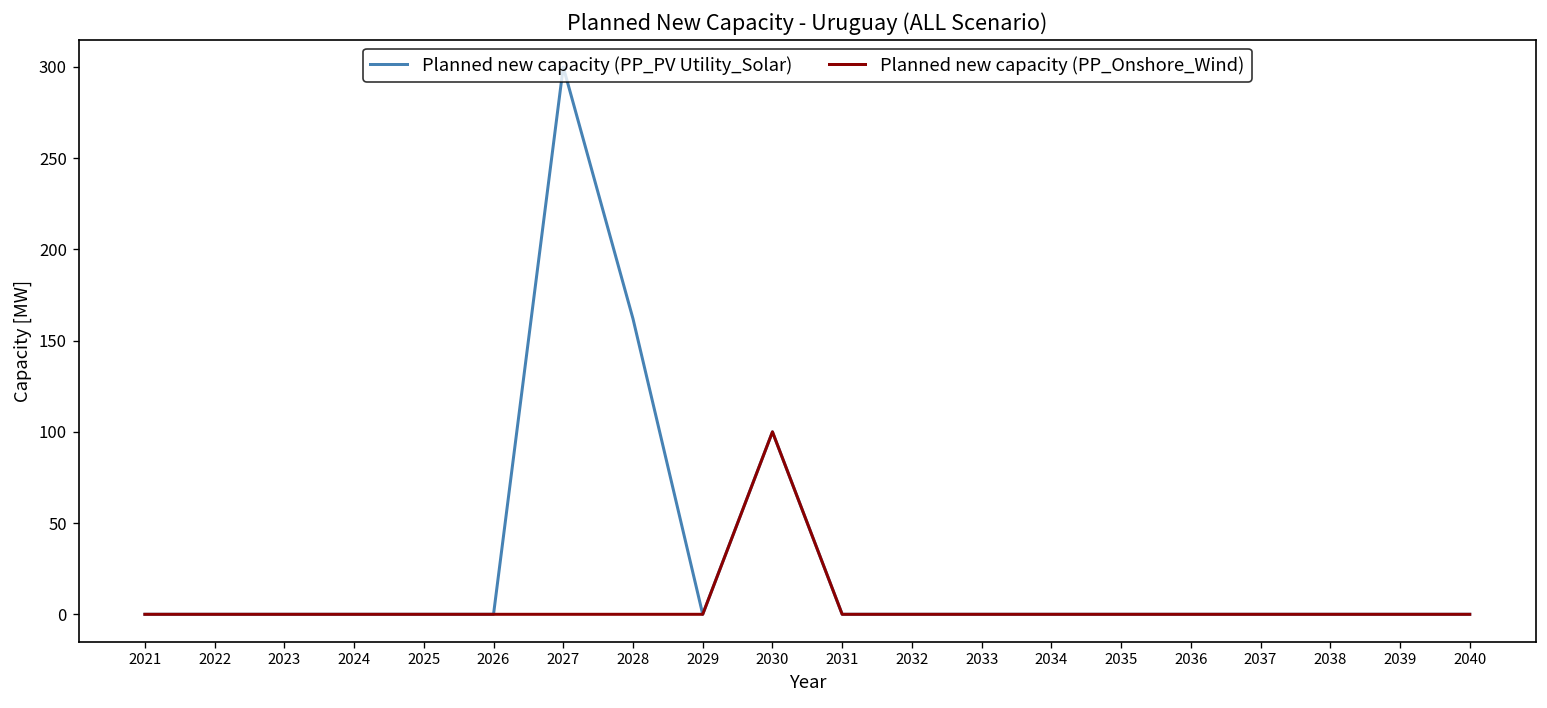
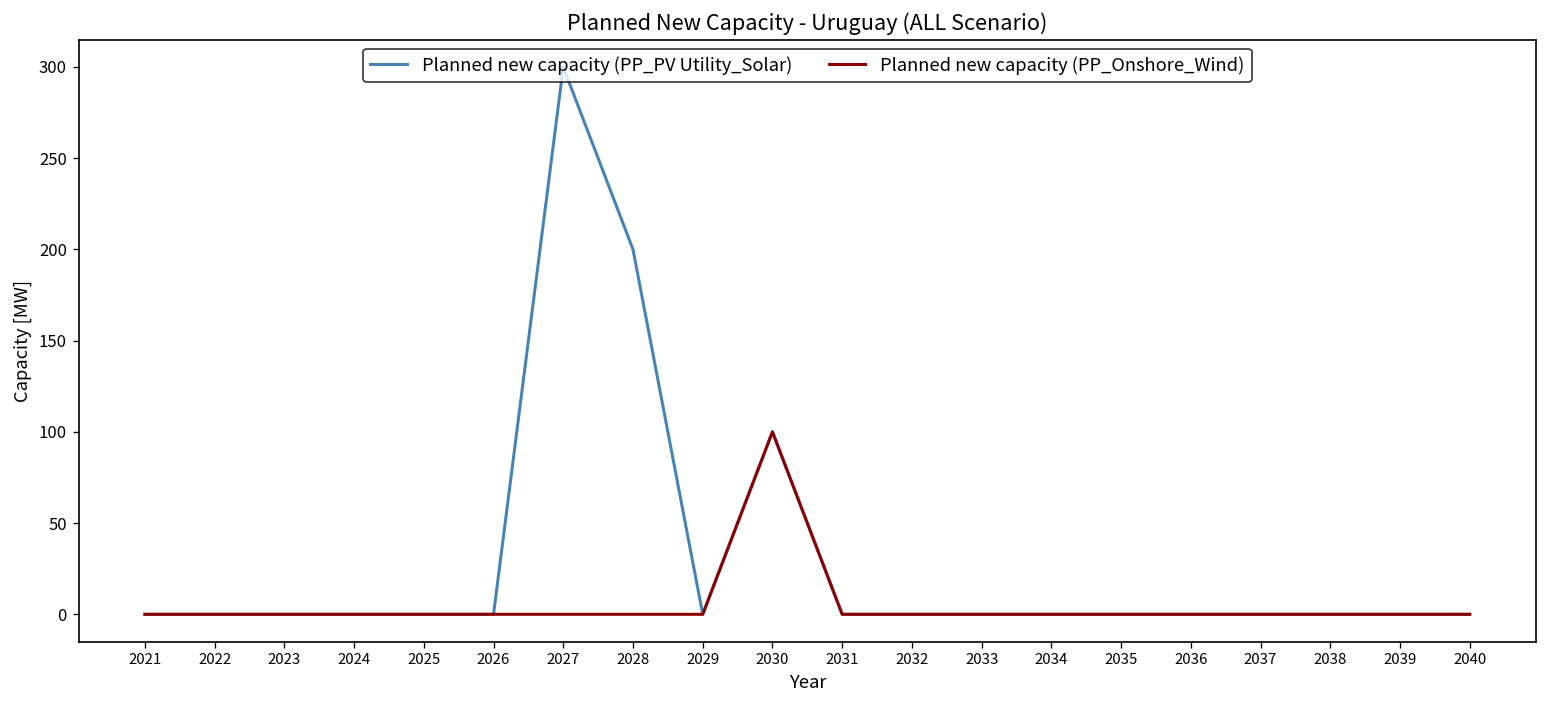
  {
    "Planned new capacity (PP_PV Utility_Solar)": {
-     "2028": 162
+     "2028": 200
    },
    "Planned new capacity (PP_Onshore_Wind)": {
      "2027": 0,
      "2028": 0
    }
  }
